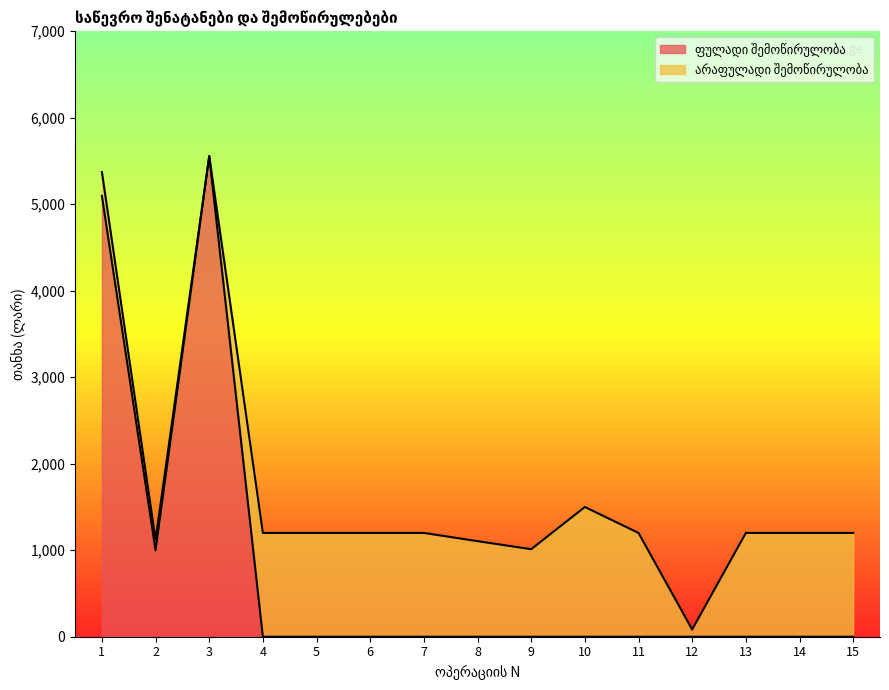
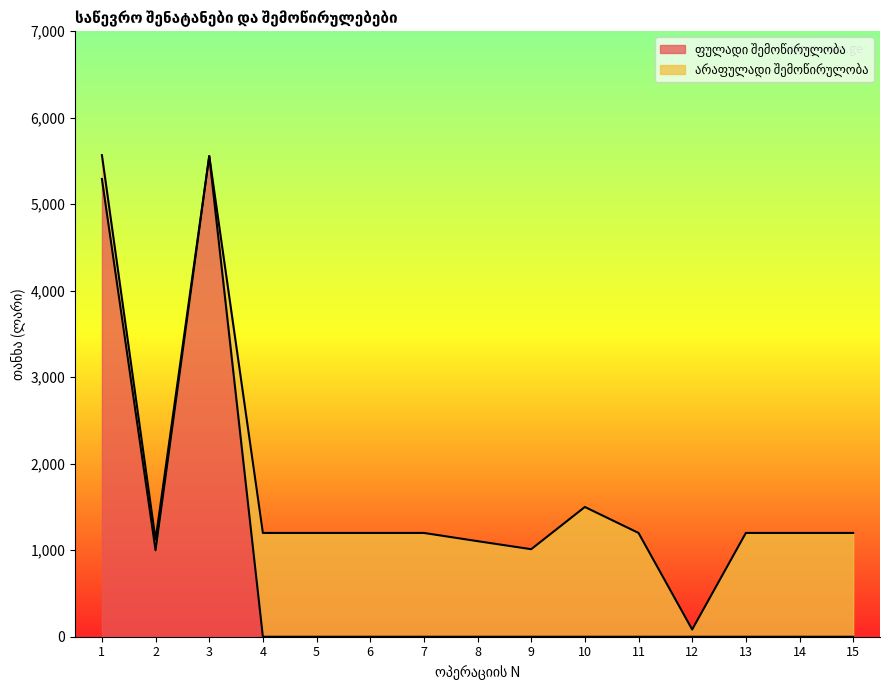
  {
    "ფულადი შემოწირულობა": {
-     "1": "5,100",
+     "1": "5,300",
      "2": "1,000",
      "4": "0",
      "5": "0",
      "6": "0",
      "7": "0",
      "8": "0",
      "9": "0",
      "10": "0",
      "11": "0",
      "12": "0",
      "13": "0",
      "14": "0",
      "15": "0"
    },
    "არაფულადი შემოწირულობა": {
      "1": "300",
      "2": "100",
      "4": "1,200",
      "5": "1,200",
      "6": "1,200",
      "7": "1,200",
      "8": "1,100",
      "9": "1,000",
      "10": "1,500",
      "11": "1,200",
      "12": "100",
      "13": "1,200",
      "14": "1,200",
      "15": "1,200"
    }
  }
